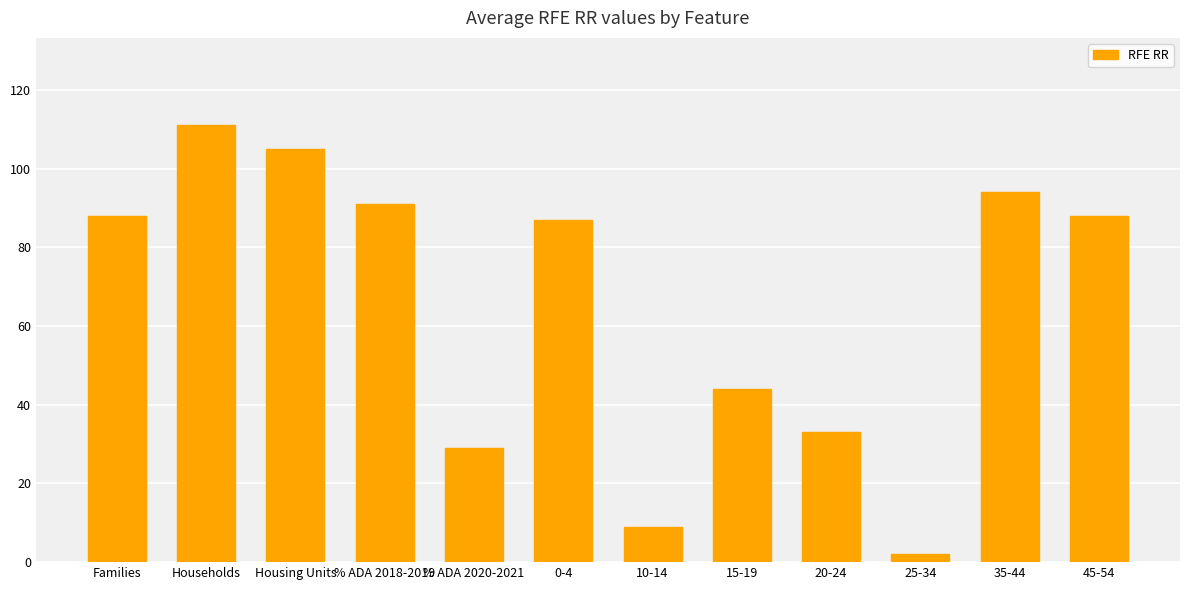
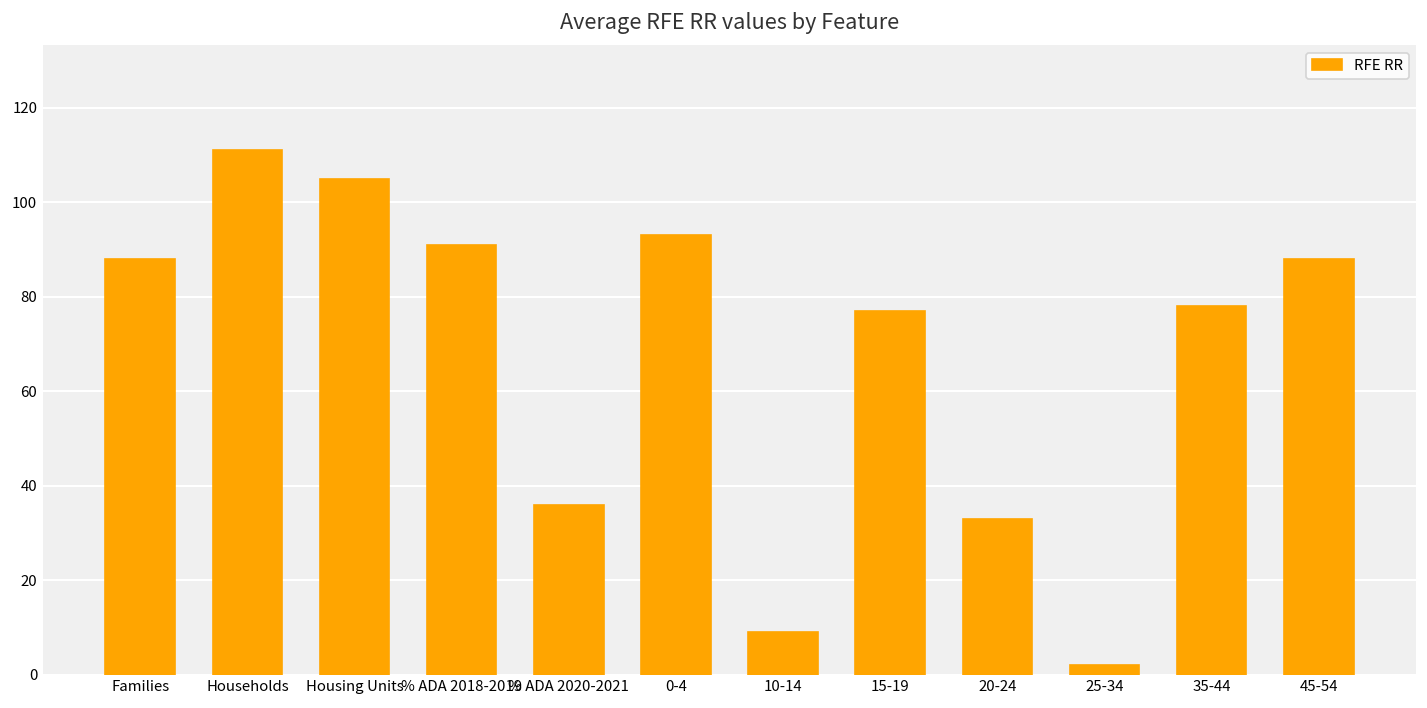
  {
    "Families": 88,
    "Households": 111,
    "Housing Units": 105,
    "% ADA 2018-2019": 91,
-   "% ADA 2020-2021": 29,
-   "0-4": 87,
+   "% ADA 2020-2021": 36,
+   "0-4": 93,
    "10-14": 9,
-   "15-19": 44,
+   "15-19": 77,
    "20-24": 33,
    "25-34": 2,
-   "35-44": 94,
+   "35-44": 78,
    "45-54": 88
  }
